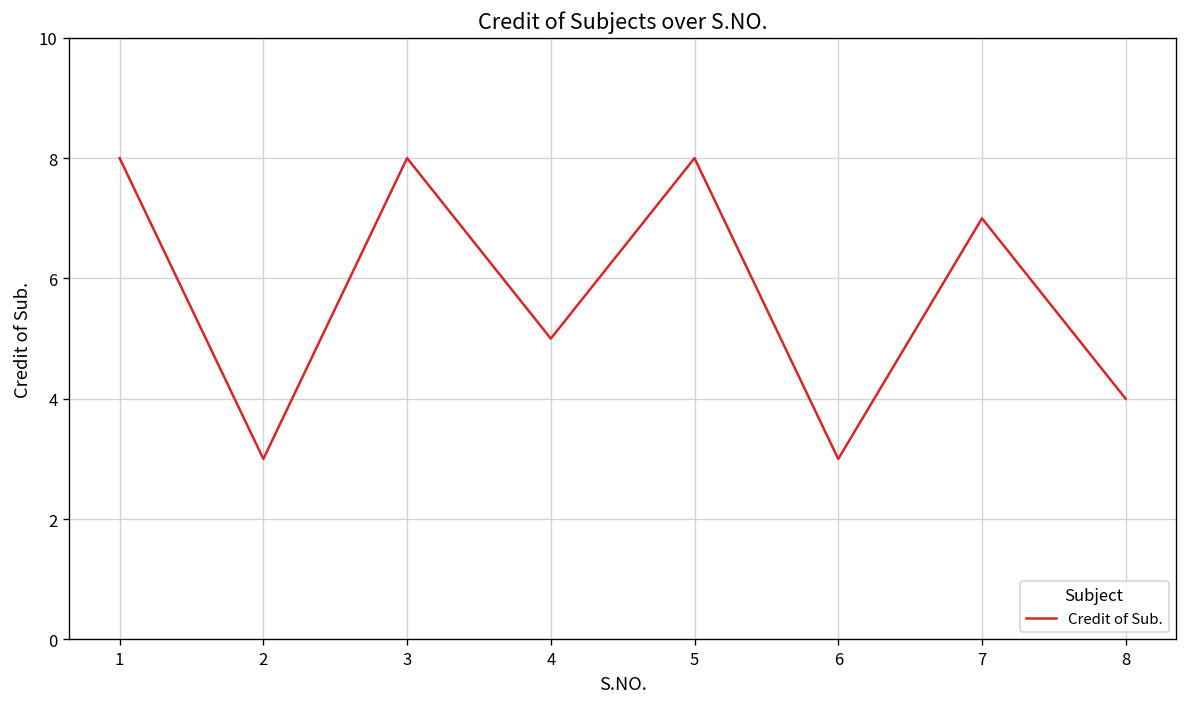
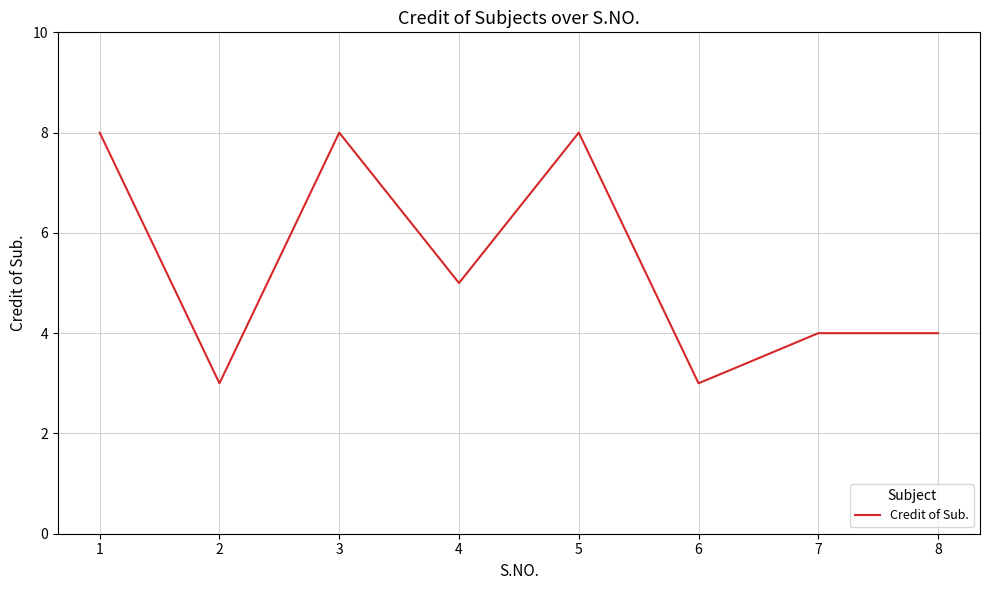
  {
    "1": 8,
    "2": 3,
    "3": 8,
    "4": 5,
    "5": 8,
    "6": 3,
-   "7": 7,
+   "7": 4,
    "8": 4
  }
